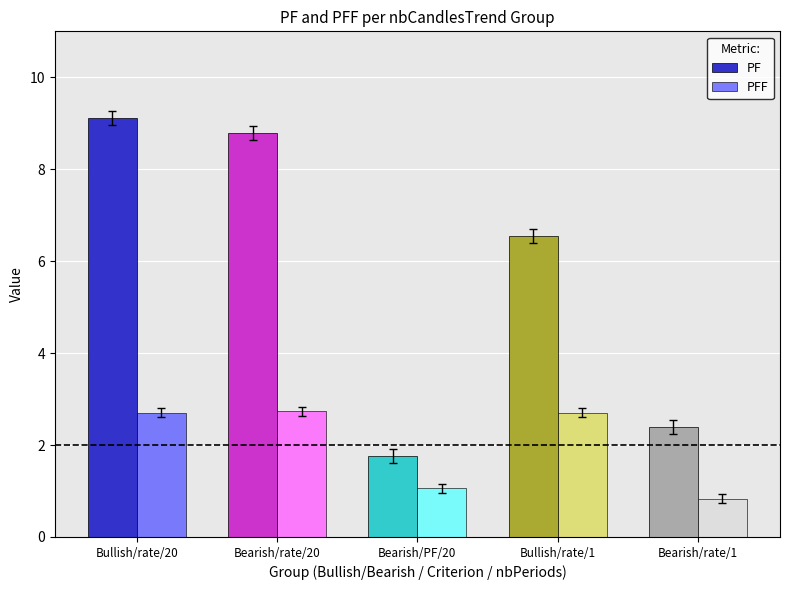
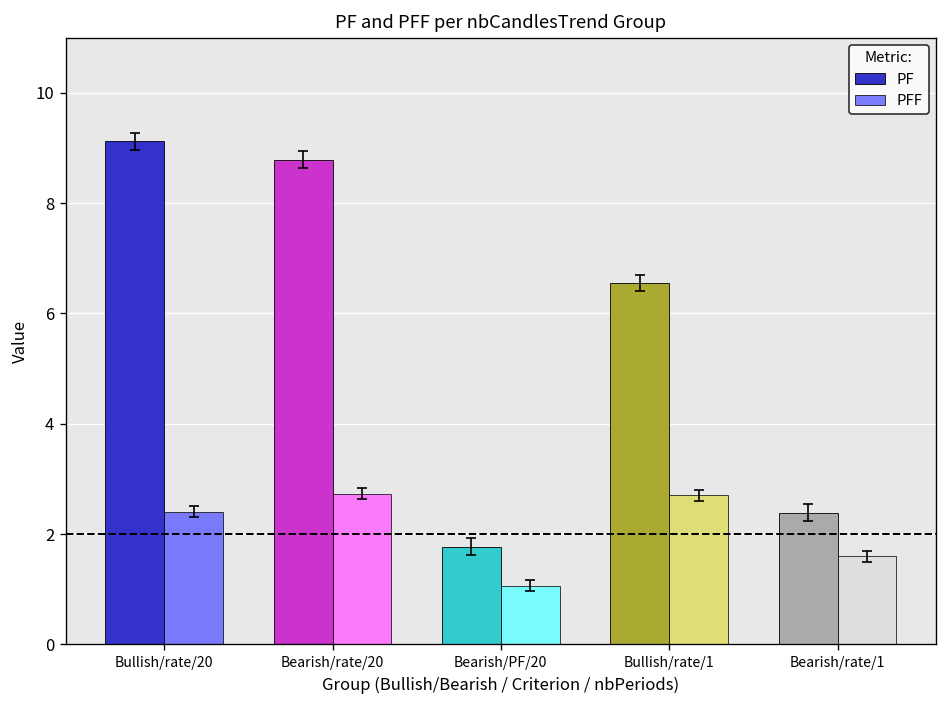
  {
    "PF": {
      "Bullish/rate/20": 9.1,
      "Bearish/rate/20": 8.8,
      "Bearish/PF/20": 1.8,
      "Bullish/rate/1": 6.6,
      "Bearish/rate/1": 2.4
    },
    "PFF": {
-     "Bullish/rate/20": 2.7,
+     "Bullish/rate/20": 2.4,
      "Bearish/rate/20": 2.7,
      "Bearish/PF/20": 1.1,
      "Bullish/rate/1": 2.7,
-     "Bearish/rate/1": 0.8
+     "Bearish/rate/1": 1.6
    }
  }
